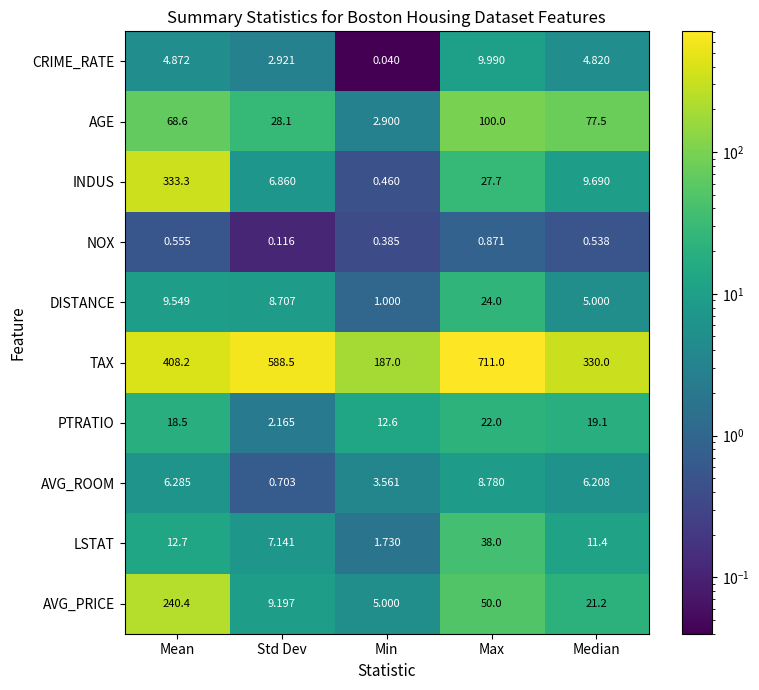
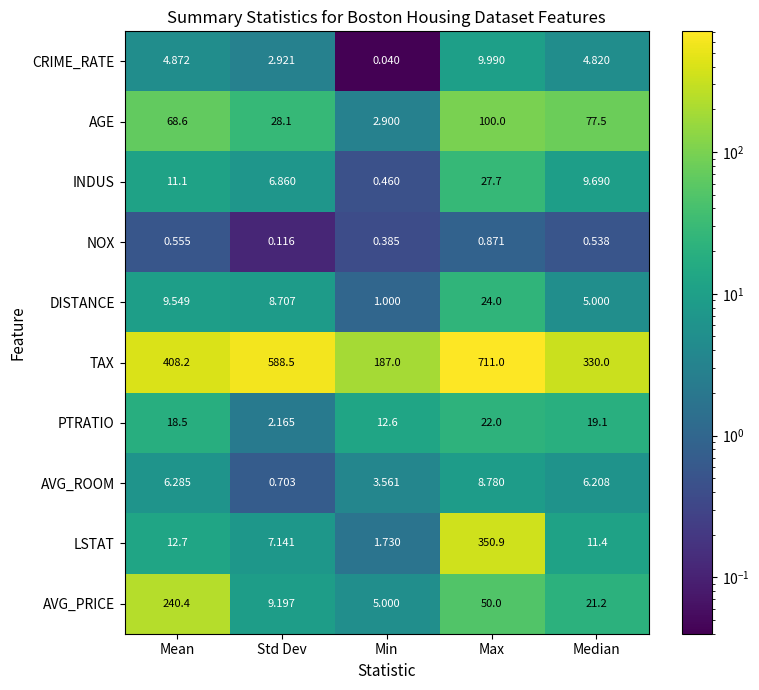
  {
    "CRIME_RATE": {
      "Mean": 4.872,
      "Std Dev": 2.921,
      "Min": 0.040,
      "Max": 9.990,
      "Median": 4.820
    },
    "AGE": {
      "Mean": 68.6,
      "Std Dev": 28.1,
      "Min": 2.900,
      "Max": 100.0,
      "Median": 77.5
    },
    "INDUS": {
-     "Mean": 333.3,
+     "Mean": 11.1,
      "Std Dev": 6.860,
      "Min": 0.460,
      "Max": 27.7,
      "Median": 9.690
    },
    "NOX": {
      "Mean": 0.555,
      "Std Dev": 0.116,
      "Min": 0.385,
      "Max": 0.871,
      "Median": 0.538
    },
    "DISTANCE": {
      "Mean": 9.549,
      "Std Dev": 8.707,
      "Min": 1.000,
      "Max": 24.0,
      "Median": 5.000
    },
    "TAX": {
      "Mean": 408.2,
      "Std Dev": 588.5,
      "Min": 187.0,
      "Max": 711.0,
      "Median": 330.0
    },
    "PTRATIO": {
      "Mean": 18.5,
      "Std Dev": 2.165,
      "Min": 12.6,
      "Max": 22.0,
      "Median": 19.1
    },
    "AVG_ROOM": {
      "Mean": 6.285,
      "Std Dev": 0.703,
      "Min": 3.561,
      "Max": 8.780,
      "Median": 6.208
    },
    "LSTAT": {
      "Mean": 12.7,
      "Std Dev": 7.141,
      "Min": 1.730,
-     "Max": 38.0,
+     "Max": 350.9,
      "Median": 11.4
    },
    "AVG_PRICE": {
      "Mean": 240.4,
      "Std Dev": 9.197,
      "Min": 5.000,
      "Max": 50.0,
      "Median": 21.2
    }
  }
